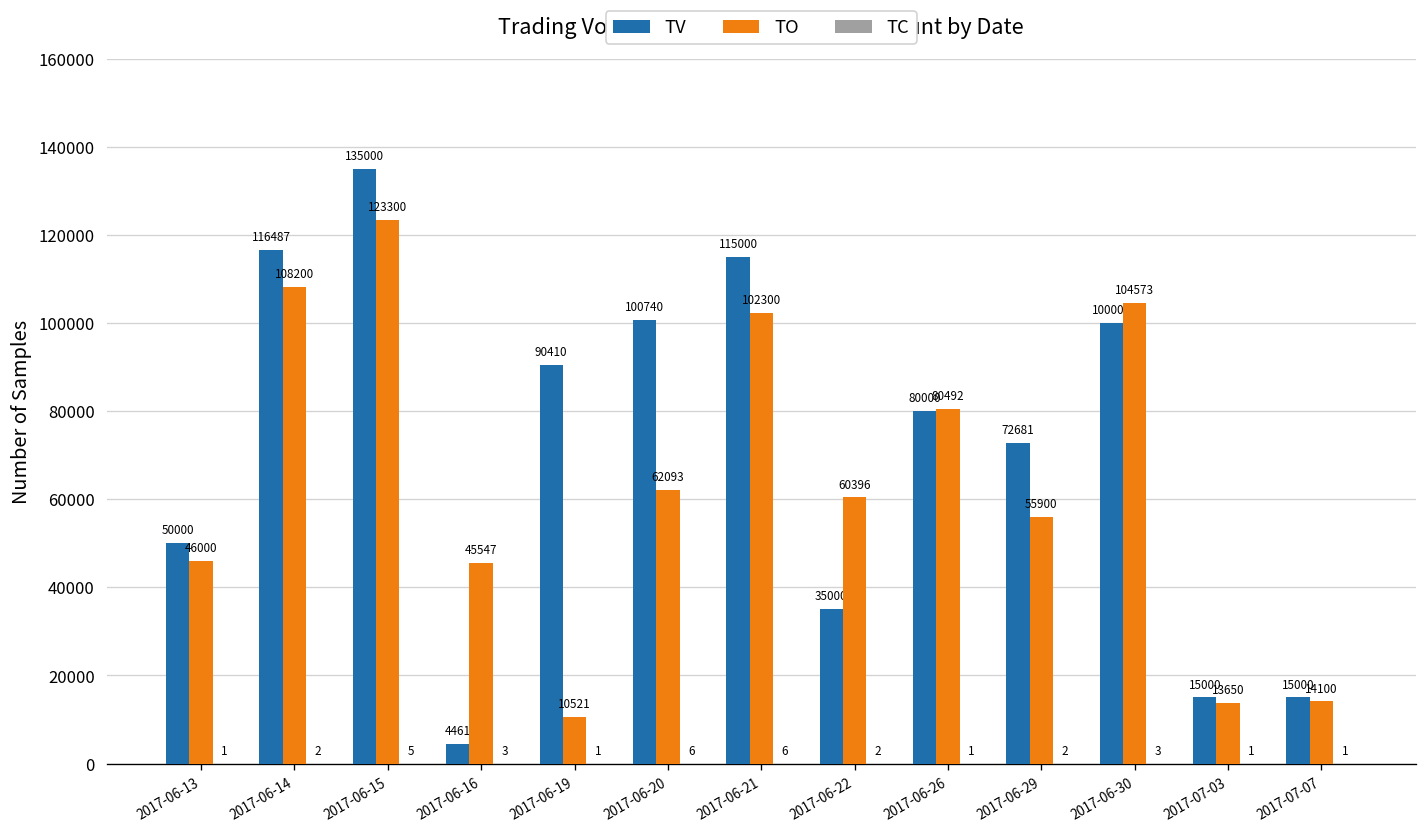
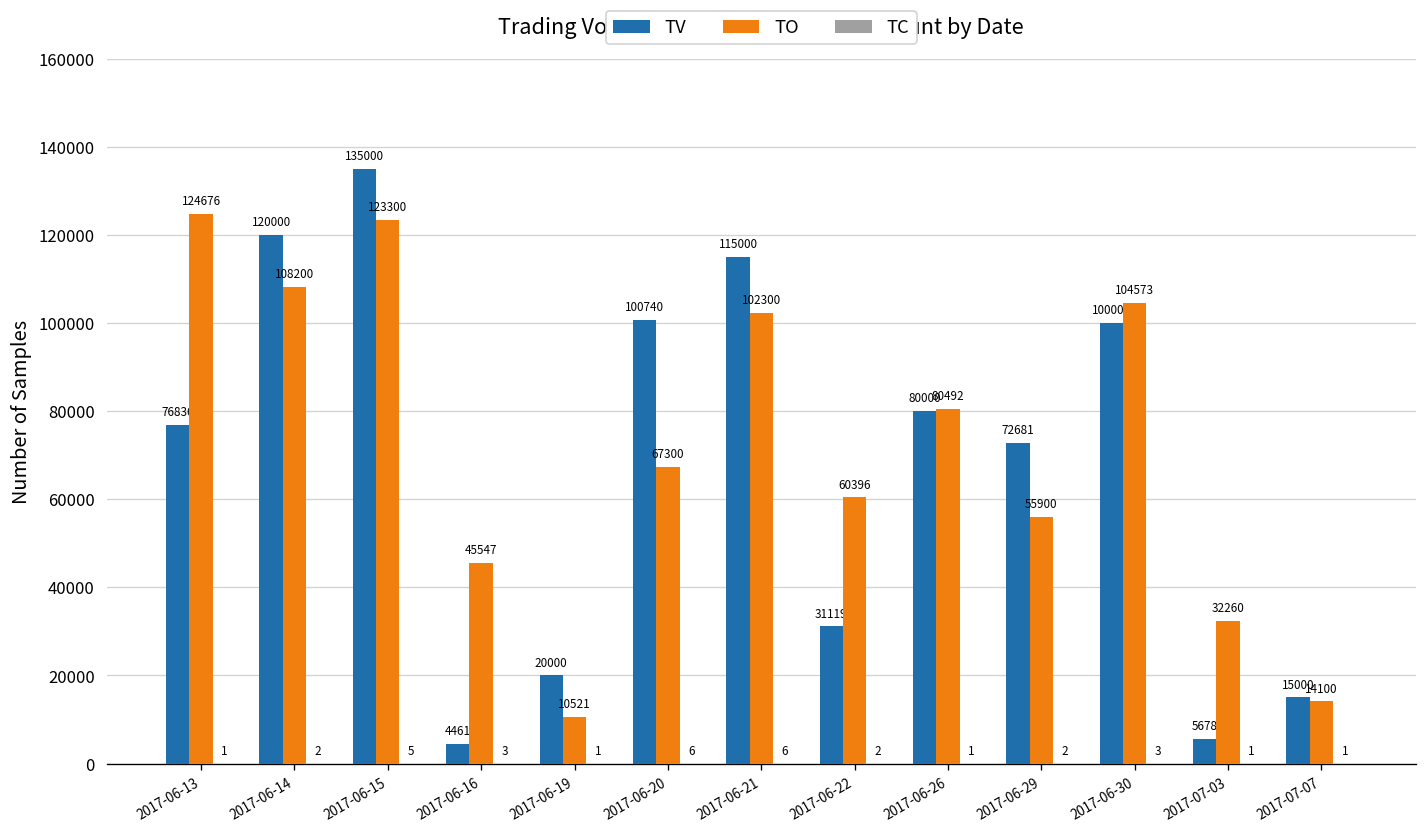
  {
    "TV": {
-     "2017-06-13": 50000,
-     "2017-06-14": 116487,
+     "2017-06-13": 76836,
+     "2017-06-14": 120000,
      "2017-06-15": 135000,
      "2017-06-16": 4461,
-     "2017-06-19": 90410,
+     "2017-06-19": 20000,
      "2017-06-20": 100740,
      "2017-06-21": 115000,
-     "2017-06-22": 35000,
+     "2017-06-22": 31119,
      "2017-06-29": 72681,
      "2017-06-30": 100000,
-     "2017-07-03": 15000
+     "2017-07-03": 5678
    },
    "TO": {
-     "2017-06-13": 46000,
+     "2017-06-13": 124676,
      "2017-06-14": 108200,
      "2017-06-15": 123300,
      "2017-06-16": 45547,
      "2017-06-19": 10521,
-     "2017-06-20": 62093,
+     "2017-06-20": 67300,
      "2017-06-21": 102300,
      "2017-06-22": 60396,
      "2017-06-29": 55900,
      "2017-06-30": 104573,
-     "2017-07-03": 13650
+     "2017-07-03": 32260
    },
    "TC": {
      "2017-06-13": 1,
      "2017-06-14": 2,
      "2017-06-15": 5,
      "2017-06-16": 3,
      "2017-06-19": 1,
      "2017-06-20": 6,
      "2017-06-21": 6,
      "2017-06-22": 2,
      "2017-06-26": 1,
      "2017-06-29": 2,
      "2017-06-30": 3,
      "2017-07-03": 1,
      "2017-07-07": 1
    }
  }
